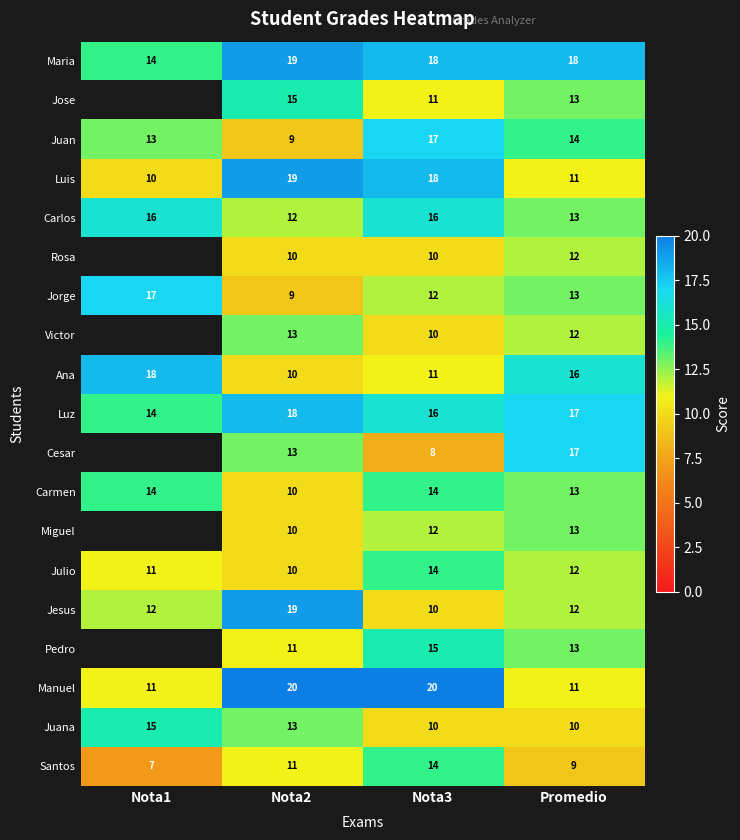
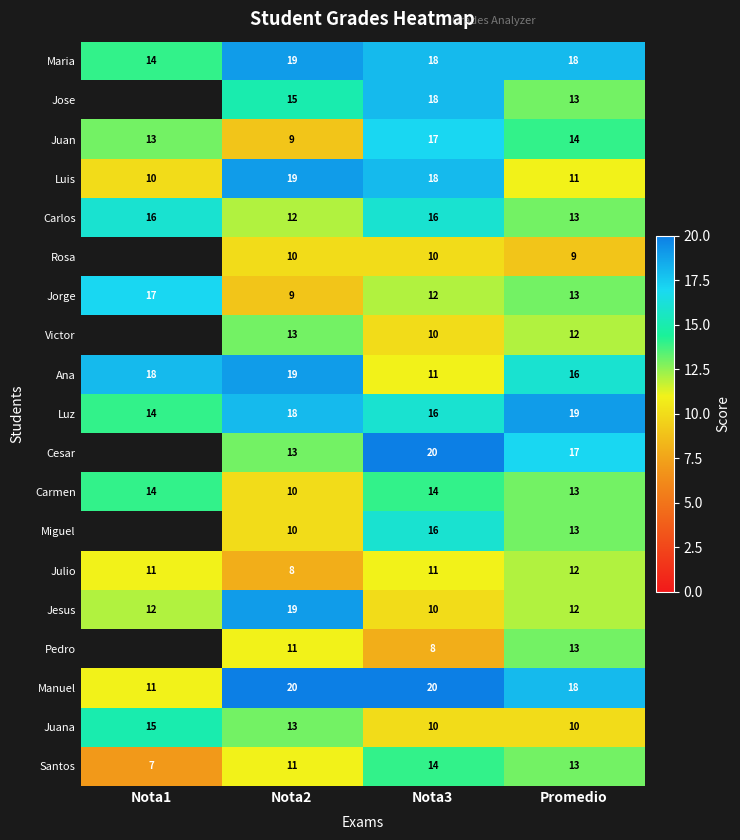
  {
    "Maria": {
      "Nota1": 14,
      "Nota2": 19,
      "Nota3": 18,
      "Promedio": 18
    },
    "Jose": {
      "Nota2": 15,
-     "Nota3": 11,
+     "Nota3": 18,
      "Promedio": 13
    },
    "Juan": {
      "Nota1": 13,
      "Nota2": 9,
      "Nota3": 17,
      "Promedio": 14
    },
    "Luis": {
      "Nota1": 10,
      "Nota2": 19,
      "Nota3": 18,
      "Promedio": 11
    },
    "Carlos": {
      "Nota1": 16,
      "Nota2": 12,
      "Nota3": 16,
      "Promedio": 13
    },
    "Rosa": {
      "Nota2": 10,
      "Nota3": 10,
-     "Promedio": 12
+     "Promedio": 9
    },
    "Jorge": {
      "Nota1": 17,
      "Nota2": 9,
      "Nota3": 12,
      "Promedio": 13
    },
    "Victor": {
      "Nota2": 13,
      "Nota3": 10,
      "Promedio": 12
    },
    "Ana": {
      "Nota1": 18,
-     "Nota2": 10,
+     "Nota2": 19,
      "Nota3": 11,
      "Promedio": 16
    },
    "Luz": {
      "Nota1": 14,
      "Nota2": 18,
      "Nota3": 16,
-     "Promedio": 17
+     "Promedio": 19
    },
    "Cesar": {
      "Nota2": 13,
-     "Nota3": 8,
+     "Nota3": 20,
      "Promedio": 17
    },
    "Carmen": {
      "Nota1": 14,
      "Nota2": 10,
      "Nota3": 14,
      "Promedio": 13
    },
    "Miguel": {
      "Nota2": 10,
-     "Nota3": 12,
+     "Nota3": 16,
      "Promedio": 13
    },
    "Julio": {
      "Nota1": 11,
-     "Nota2": 10,
-     "Nota3": 14,
+     "Nota2": 8,
+     "Nota3": 11,
      "Promedio": 12
    },
    "Jesus": {
      "Nota1": 12,
      "Nota2": 19,
      "Nota3": 10,
      "Promedio": 12
    },
    "Pedro": {
      "Nota2": 11,
-     "Nota3": 15,
+     "Nota3": 8,
      "Promedio": 13
    },
    "Manuel": {
      "Nota1": 11,
      "Nota2": 20,
      "Nota3": 20,
-     "Promedio": 11
+     "Promedio": 18
    },
    "Juana": {
      "Nota1": 15,
      "Nota2": 13,
      "Nota3": 10,
      "Promedio": 10
    },
    "Santos": {
      "Nota1": 7,
      "Nota2": 11,
      "Nota3": 14,
-     "Promedio": 9
+     "Promedio": 13
    }
  }
